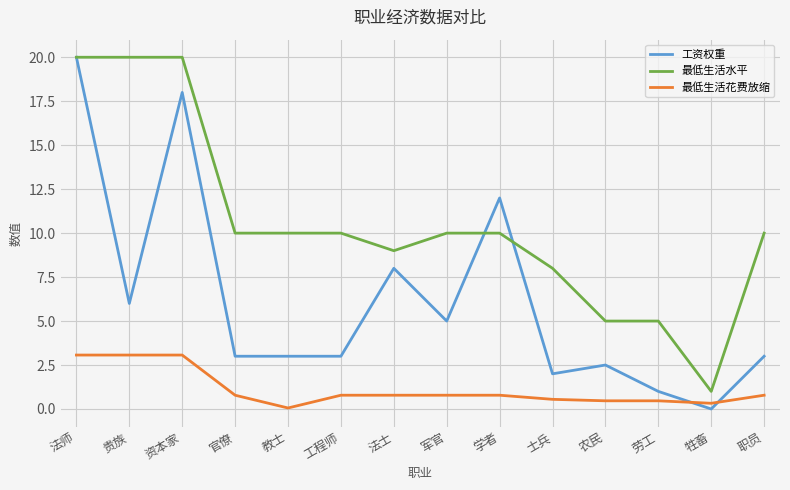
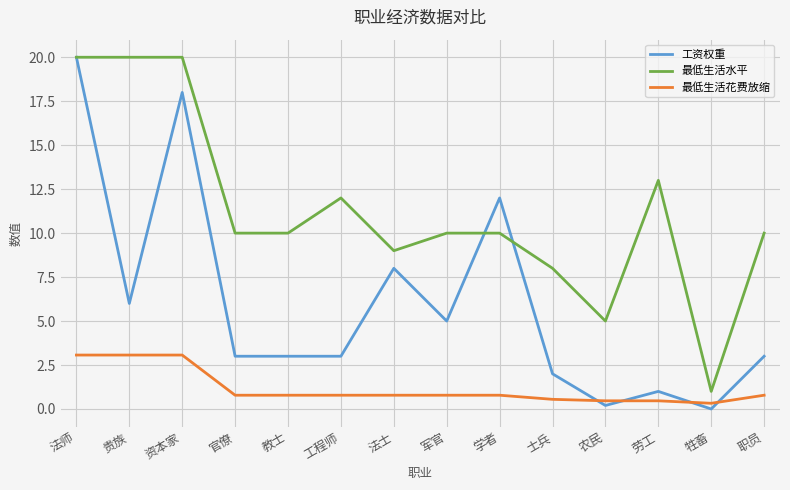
  {
    "工资权重": {
      "贵族": 6.0,
      "资本家": 18.0,
      "官僚": 3.0,
      "教士": 3.0,
      "工程师": 3.0,
      "法士": 8.0,
      "军官": 5.0,
      "学者": 12.0,
      "士兵": 2.0,
-     "农民": 2.5,
+     "农民": 0.2,
      "劳工": 1.0,
      "牲畜": 0.0,
      "职员": 3.0
    },
    "最低生活水平": {
      "贵族": 20,
      "资本家": 20,
      "官僚": 10,
      "教士": 10,
-     "工程师": 10,
+     "工程师": 12,
      "法士": 9,
      "军官": 10,
      "学者": 10,
      "士兵": 8,
      "农民": 5,
-     "劳工": 5,
+     "劳工": 13,
      "牲畜": 1,
      "职员": 10
    },
    "最低生活花费放缩": {
      "法师": 3.1,
      "贵族": 3.1,
      "资本家": 3.1,
      "官僚": 0.8,
-     "教士": 0.1,
+     "教士": 0.8,
      "工程师": 0.8,
      "法士": 0.8,
      "军官": 0.8,
      "学者": 0.8,
      "士兵": 0.5,
      "农民": 0.5,
      "劳工": 0.5,
      "牲畜": 0.3,
      "职员": 0.8
    }
  }
